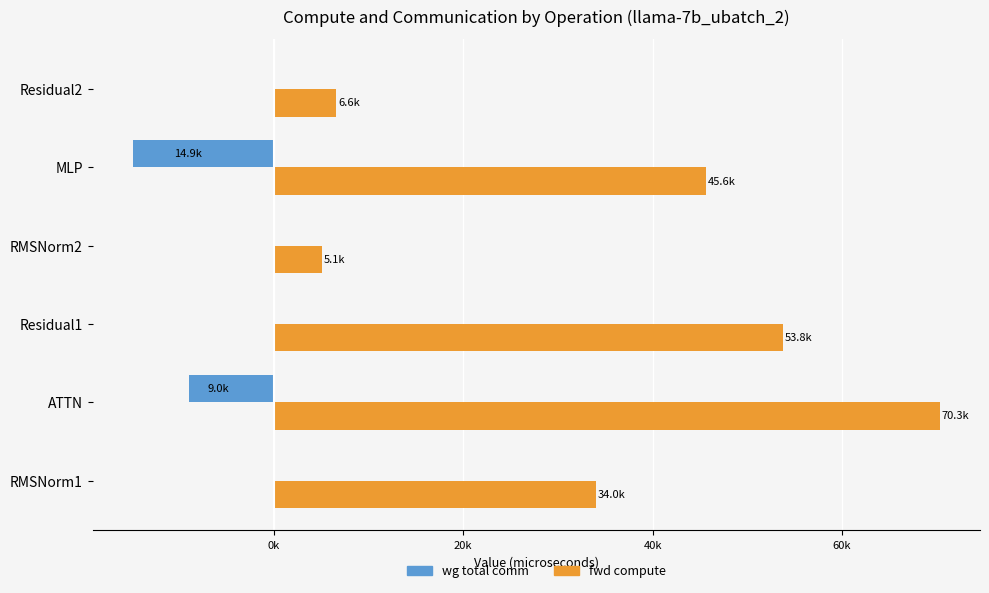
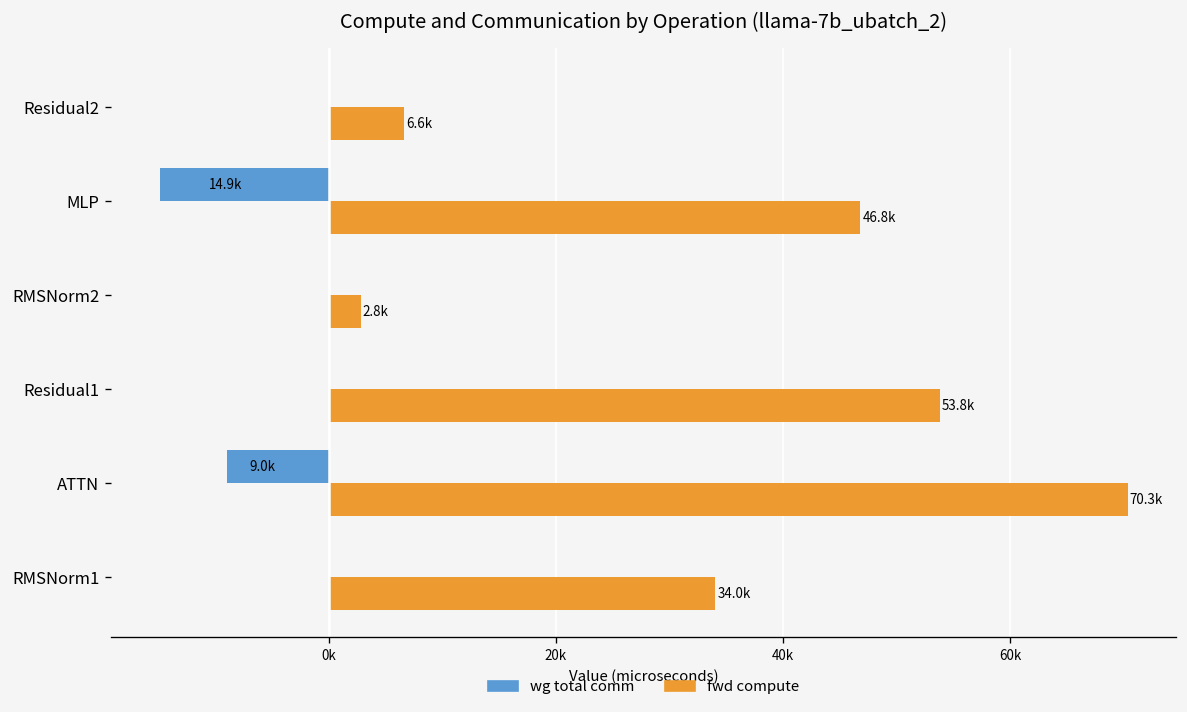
  {
    "wg total comm": {
      "Residual2": "0",
      "RMSNorm2": "0",
      "Residual1": "0",
      "RMSNorm1": "0"
    },
    "fwd compute": {
      "Residual2": "6.6k",
-     "MLP": "45.6k",
-     "RMSNorm2": "5.1k",
+     "MLP": "46.8k",
+     "RMSNorm2": "2.8k",
      "Residual1": "53.8k",
      "ATTN": "70.3k",
      "RMSNorm1": "34.0k"
    }
  }
